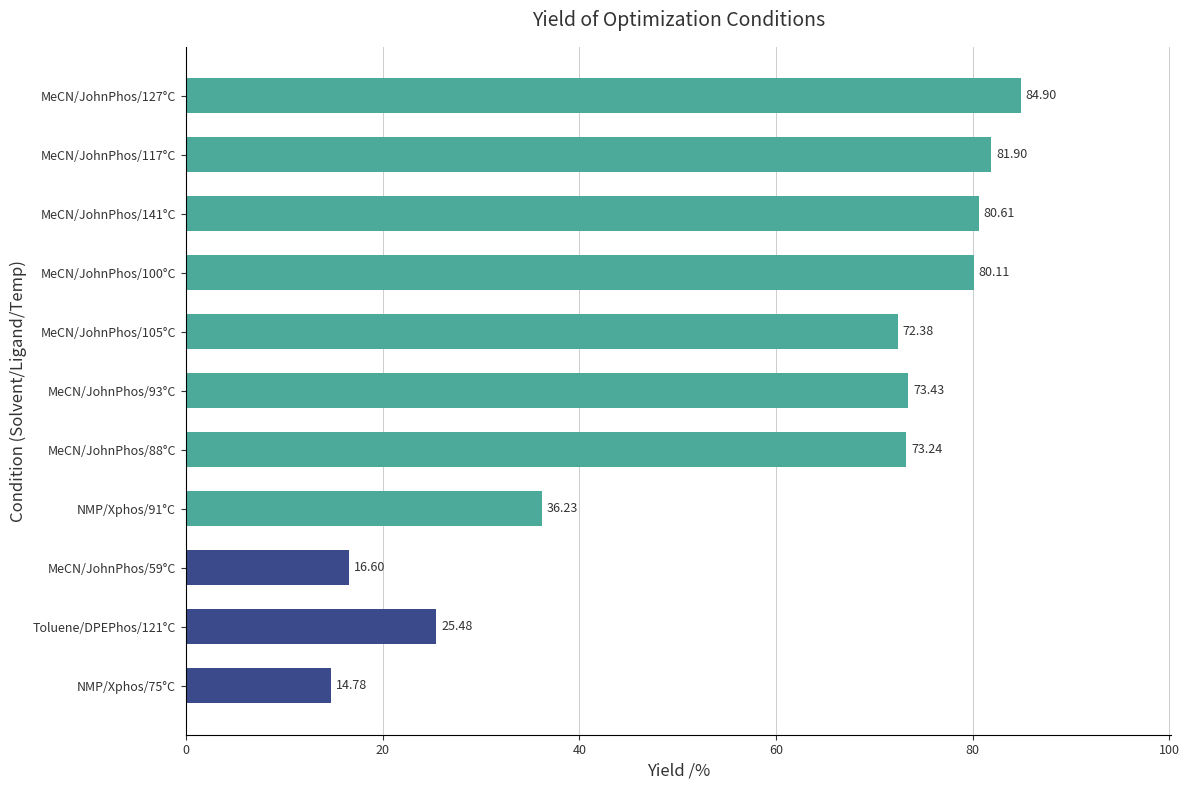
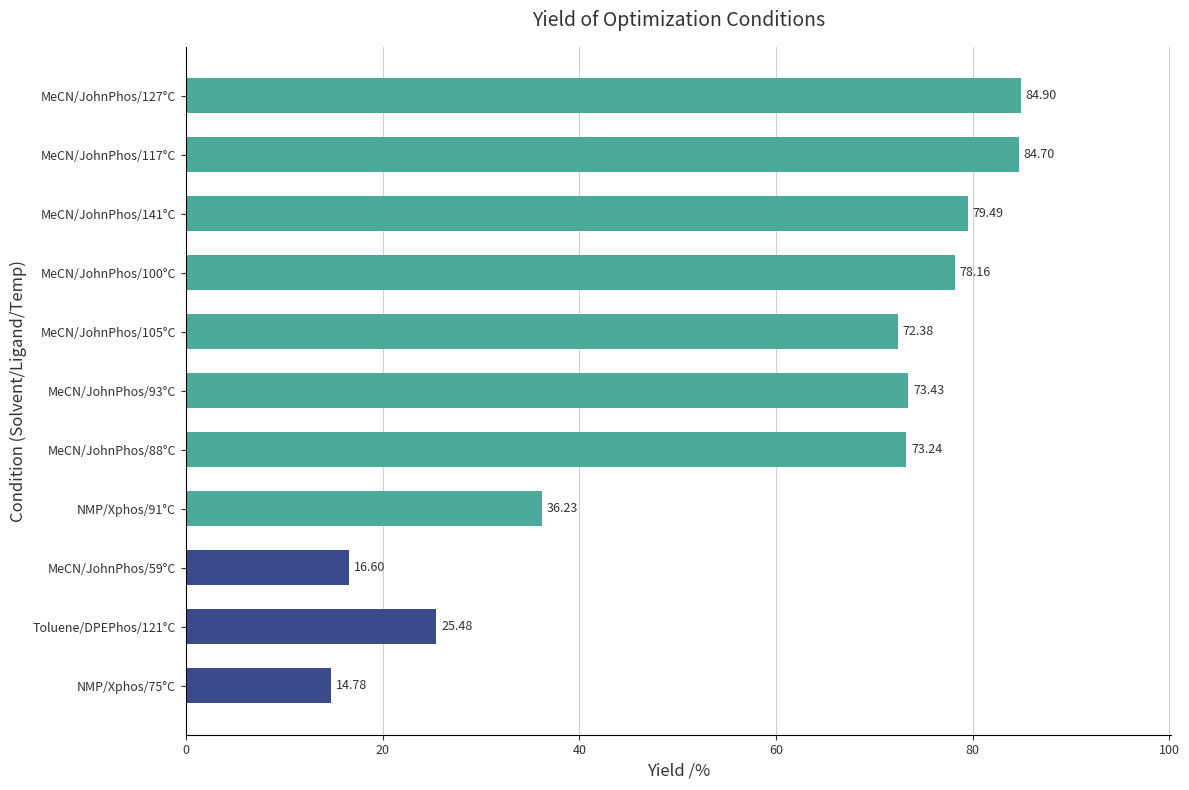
  {
    "MeCN/JohnPhos/127°C": 84.90,
-   "MeCN/JohnPhos/117°C": 81.90,
-   "MeCN/JohnPhos/141°C": 80.61,
-   "MeCN/JohnPhos/100°C": 80.11,
+   "MeCN/JohnPhos/117°C": 84.70,
+   "MeCN/JohnPhos/141°C": 79.49,
+   "MeCN/JohnPhos/100°C": 78.16,
    "MeCN/JohnPhos/105°C": 72.38,
    "MeCN/JohnPhos/93°C": 73.43,
    "MeCN/JohnPhos/88°C": 73.24,
    "NMP/Xphos/91°C": 36.23,
    "MeCN/JohnPhos/59°C": 16.60,
    "Toluene/DPEPhos/121°C": 25.48,
    "NMP/Xphos/75°C": 14.78
  }
